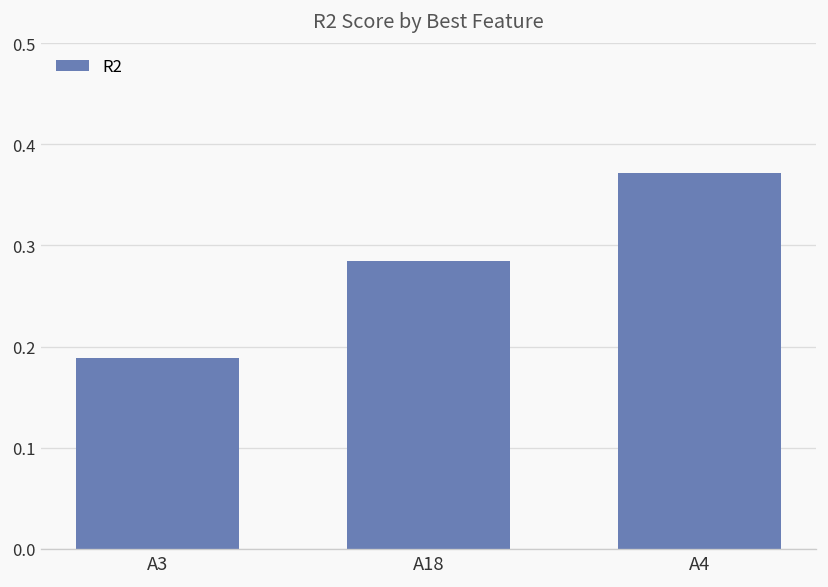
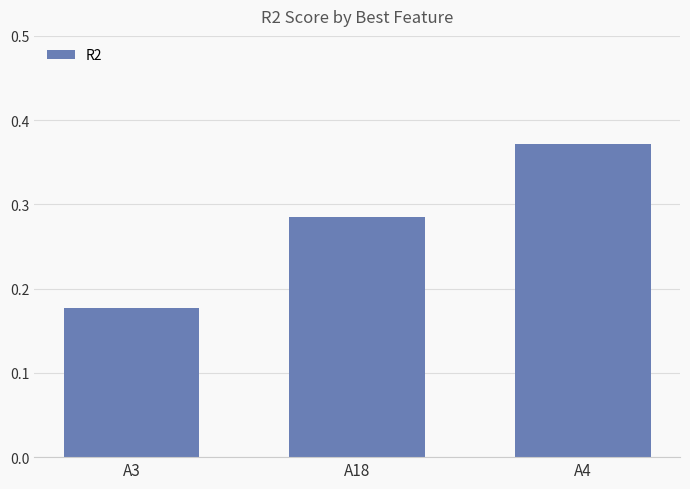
  {
-   "A3": 0.19,
+   "A3": 0.18,
    "A18": 0.28,
    "A4": 0.37
  }
